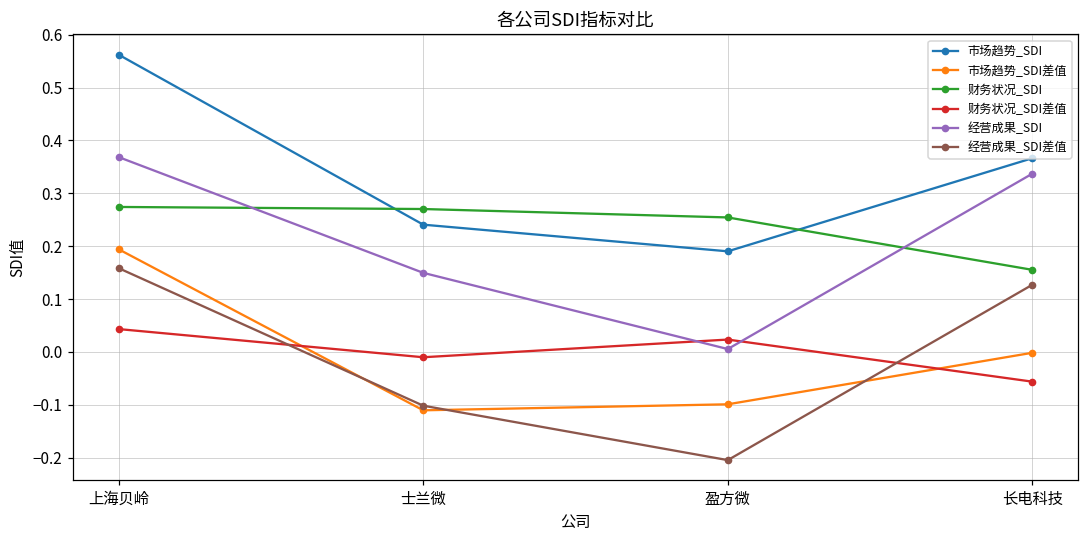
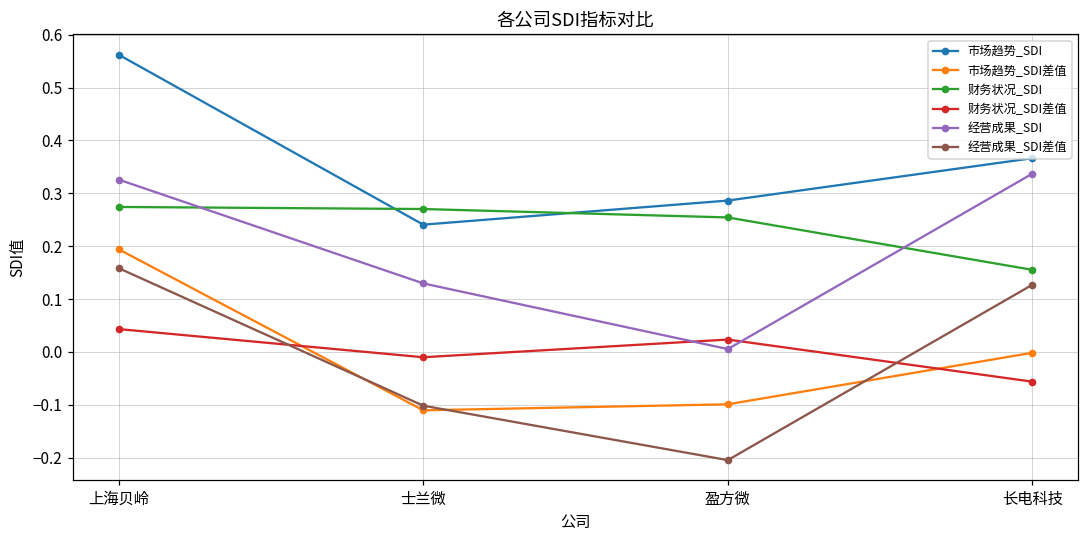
  {
    "市场趋势_SDI": {
      "上海贝岭": 0.56,
      "士兰微": 0.24,
-     "盈方微": 0.19,
+     "盈方微": 0.29,
      "长电科技": 0.37
    },
    "市场趋势_SDI差值": {
      "上海贝岭": 0.19,
      "士兰微": -0.11,
      "盈方微": -0.10,
      "长电科技": 0.00
    },
    "财务状况_SDI": {
      "上海贝岭": 0.27,
      "士兰微": 0.27,
      "盈方微": 0.25,
      "长电科技": 0.16
    },
    "财务状况_SDI差值": {
      "上海贝岭": 0.04,
      "士兰微": -0.01,
      "盈方微": 0.02,
      "长电科技": -0.06
    },
    "经营成果_SDI": {
-     "上海贝岭": 0.37,
-     "士兰微": 0.15,
+     "上海贝岭": 0.33,
+     "士兰微": 0.13,
      "盈方微": 0.01,
      "长电科技": 0.34
    },
    "经营成果_SDI差值": {
      "上海贝岭": 0.16,
      "士兰微": -0.10,
      "盈方微": -0.20,
      "长电科技": 0.13
    }
  }
